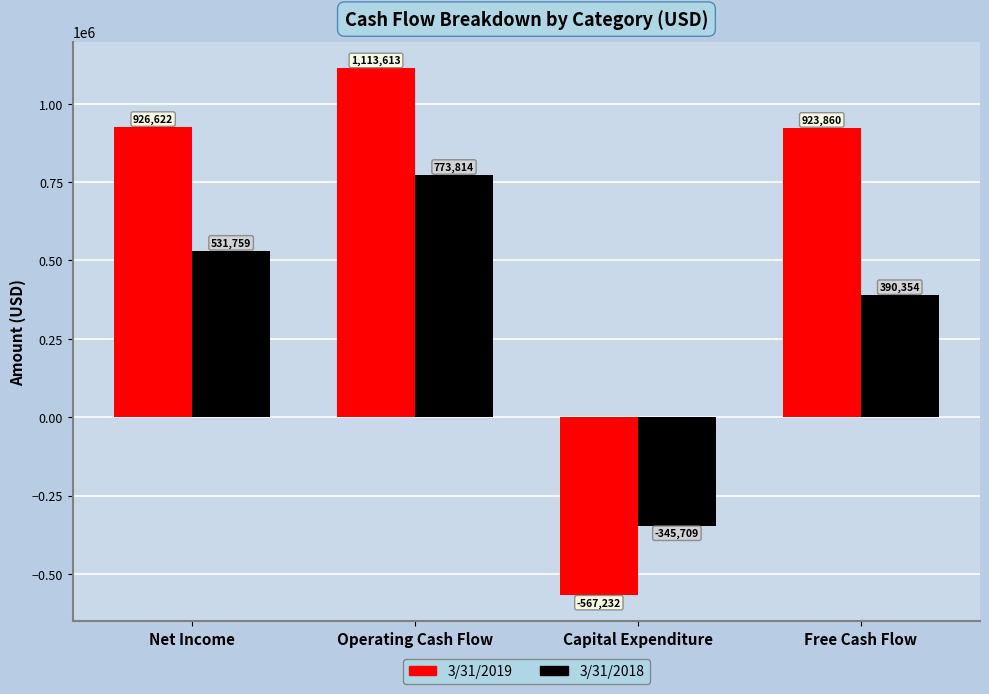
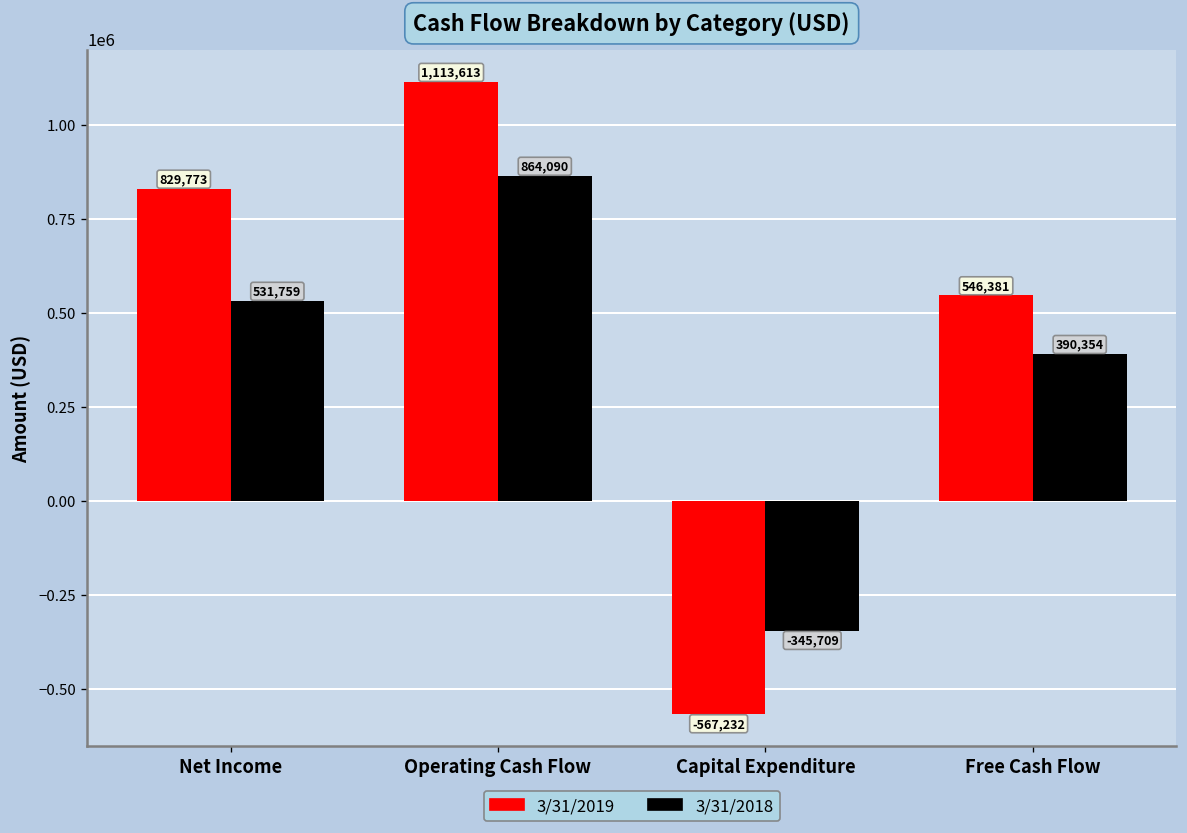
  {
    "3/31/2019": {
-     "Net Income": "926,622",
-     "Free Cash Flow": "923,860"
+     "Net Income": "829,773",
+     "Free Cash Flow": "546,381"
    },
    "3/31/2018": {
-     "Operating Cash Flow": "773,814"
+     "Operating Cash Flow": "864,090"
    }
  }
